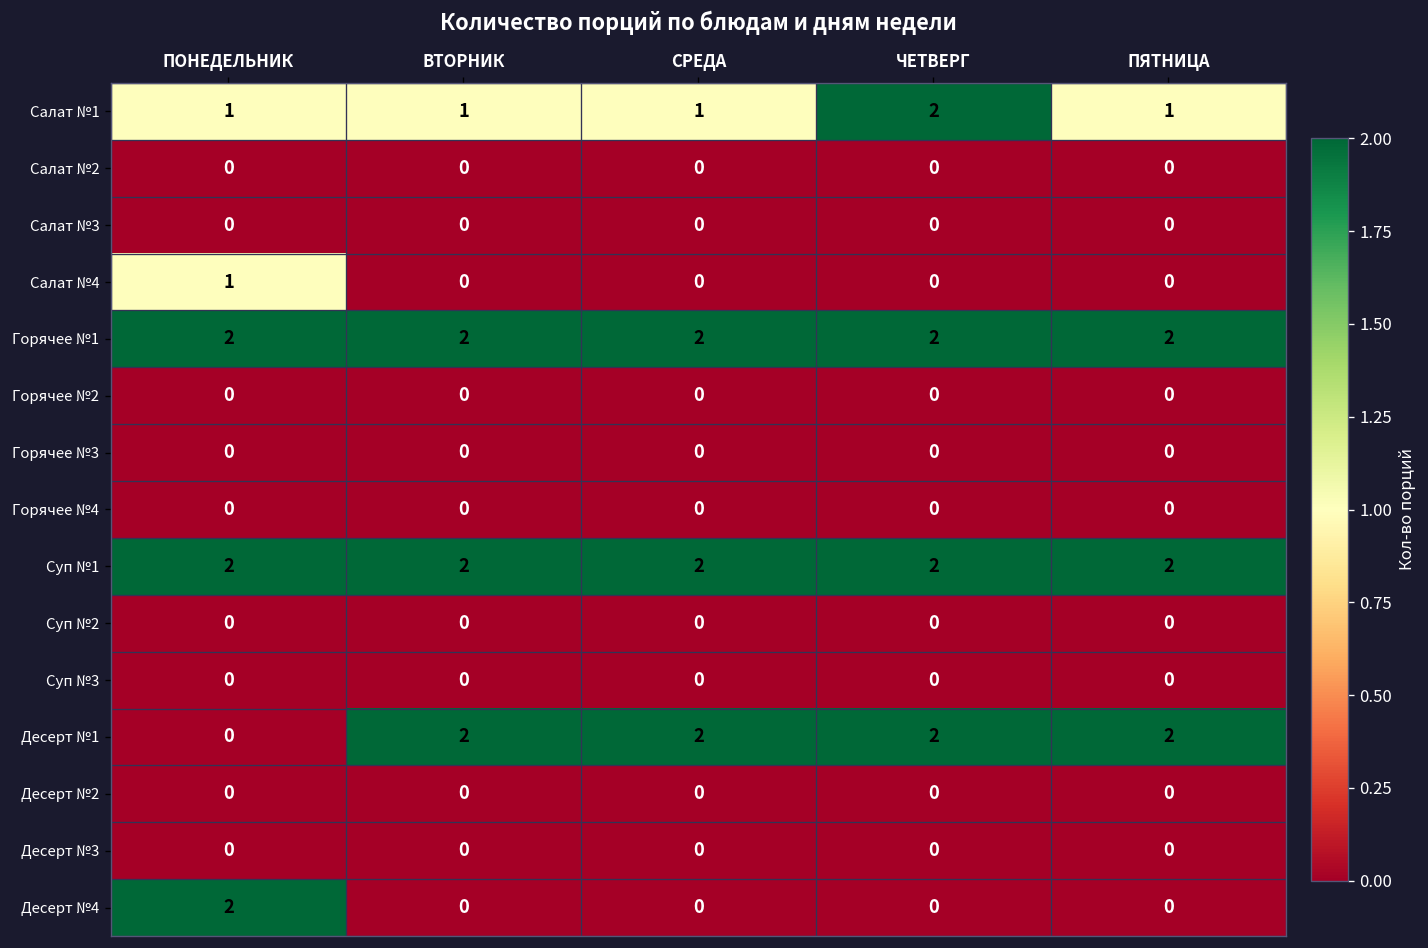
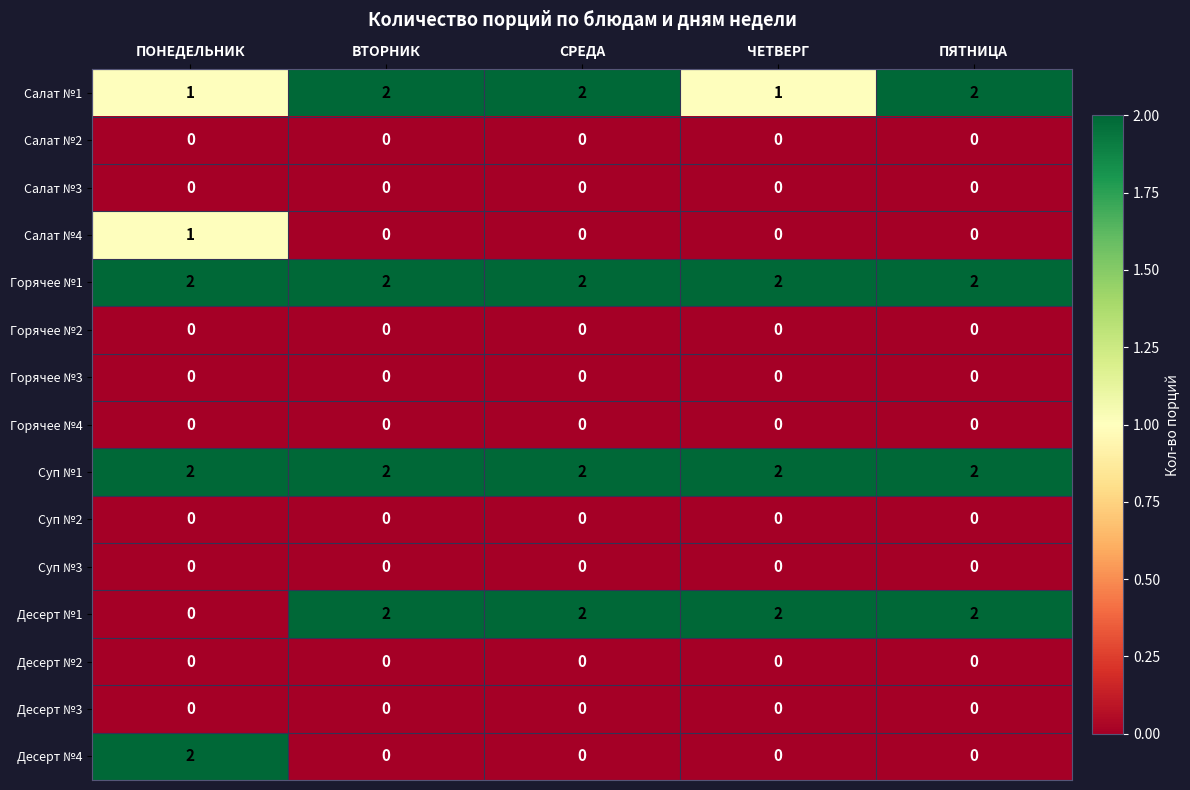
  {
    "Салат №1": {
      "ПОНЕДЕЛЬНИК": 1,
-     "ВТОРНИК": 1,
-     "СРЕДА": 1,
-     "ЧЕТВЕРГ": 2,
-     "ПЯТНИЦА": 1
+     "ВТОРНИК": 2,
+     "СРЕДА": 2,
+     "ЧЕТВЕРГ": 1,
+     "ПЯТНИЦА": 2
    },
    "Салат №2": {
      "ПОНЕДЕЛЬНИК": 0,
      "ВТОРНИК": 0,
      "СРЕДА": 0,
      "ЧЕТВЕРГ": 0,
      "ПЯТНИЦА": 0
    },
    "Салат №3": {
      "ПОНЕДЕЛЬНИК": 0,
      "ВТОРНИК": 0,
      "СРЕДА": 0,
      "ЧЕТВЕРГ": 0,
      "ПЯТНИЦА": 0
    },
    "Салат №4": {
      "ПОНЕДЕЛЬНИК": 1,
      "ВТОРНИК": 0,
      "СРЕДА": 0,
      "ЧЕТВЕРГ": 0,
      "ПЯТНИЦА": 0
    },
    "Горячее №1": {
      "ПОНЕДЕЛЬНИК": 2,
      "ВТОРНИК": 2,
      "СРЕДА": 2,
      "ЧЕТВЕРГ": 2,
      "ПЯТНИЦА": 2
    },
    "Горячее №2": {
      "ПОНЕДЕЛЬНИК": 0,
      "ВТОРНИК": 0,
      "СРЕДА": 0,
      "ЧЕТВЕРГ": 0,
      "ПЯТНИЦА": 0
    },
    "Горячее №3": {
      "ПОНЕДЕЛЬНИК": 0,
      "ВТОРНИК": 0,
      "СРЕДА": 0,
      "ЧЕТВЕРГ": 0,
      "ПЯТНИЦА": 0
    },
    "Горячее №4": {
      "ПОНЕДЕЛЬНИК": 0,
      "ВТОРНИК": 0,
      "СРЕДА": 0,
      "ЧЕТВЕРГ": 0,
      "ПЯТНИЦА": 0
    },
    "Суп №1": {
      "ПОНЕДЕЛЬНИК": 2,
      "ВТОРНИК": 2,
      "СРЕДА": 2,
      "ЧЕТВЕРГ": 2,
      "ПЯТНИЦА": 2
    },
    "Суп №2": {
      "ПОНЕДЕЛЬНИК": 0,
      "ВТОРНИК": 0,
      "СРЕДА": 0,
      "ЧЕТВЕРГ": 0,
      "ПЯТНИЦА": 0
    },
    "Суп №3": {
      "ПОНЕДЕЛЬНИК": 0,
      "ВТОРНИК": 0,
      "СРЕДА": 0,
      "ЧЕТВЕРГ": 0,
      "ПЯТНИЦА": 0
    },
    "Десерт №1": {
      "ПОНЕДЕЛЬНИК": 0,
      "ВТОРНИК": 2,
      "СРЕДА": 2,
      "ЧЕТВЕРГ": 2,
      "ПЯТНИЦА": 2
    },
    "Десерт №2": {
      "ПОНЕДЕЛЬНИК": 0,
      "ВТОРНИК": 0,
      "СРЕДА": 0,
      "ЧЕТВЕРГ": 0,
      "ПЯТНИЦА": 0
    },
    "Десерт №3": {
      "ПОНЕДЕЛЬНИК": 0,
      "ВТОРНИК": 0,
      "СРЕДА": 0,
      "ЧЕТВЕРГ": 0,
      "ПЯТНИЦА": 0
    },
    "Десерт №4": {
      "ПОНЕДЕЛЬНИК": 2,
      "ВТОРНИК": 0,
      "СРЕДА": 0,
      "ЧЕТВЕРГ": 0,
      "ПЯТНИЦА": 0
    }
  }
